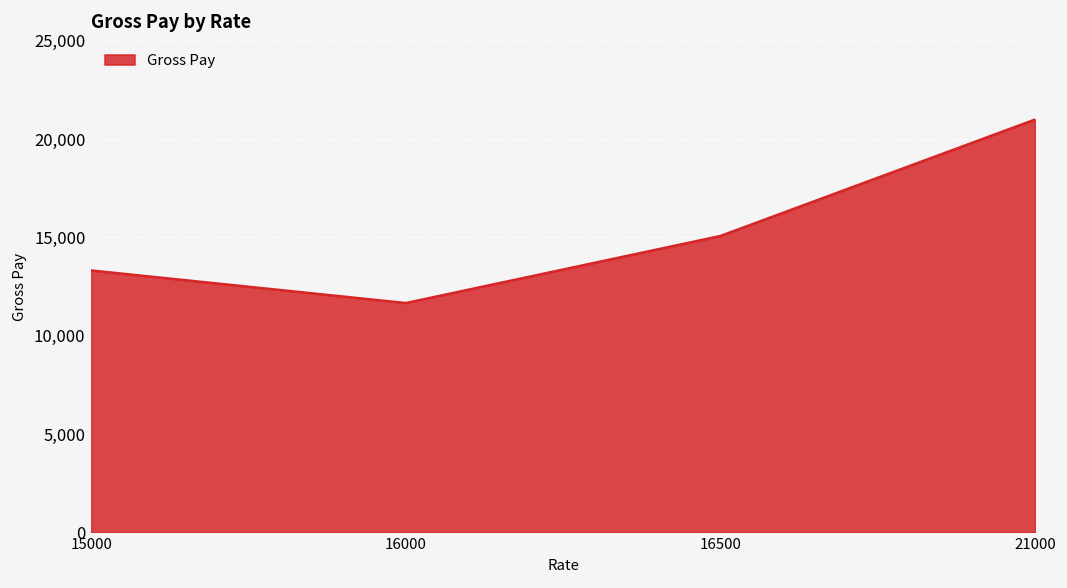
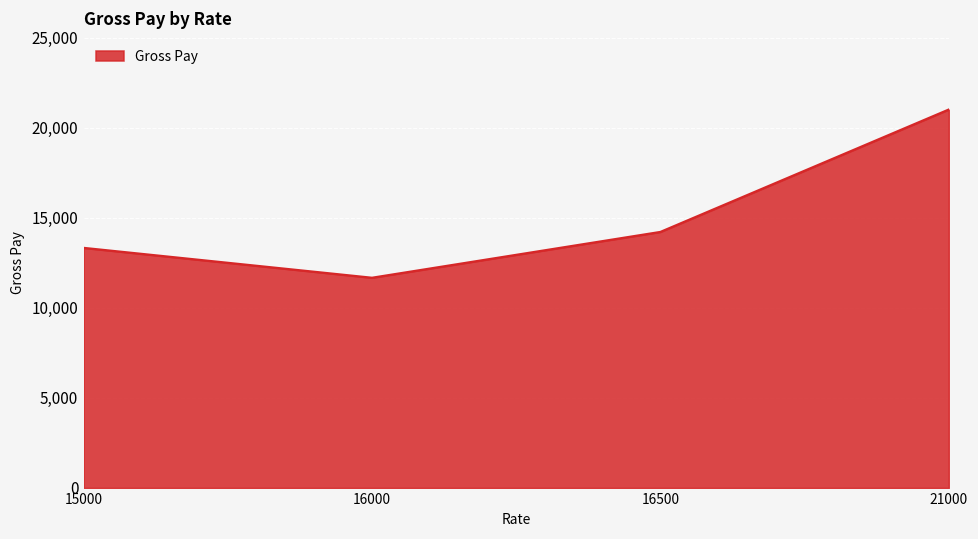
  {
    "15000": "13,300",
    "16000": "11,700",
-   "16500": "15,100",
+   "16500": "14,200",
    "21000": "21,000"
  }
